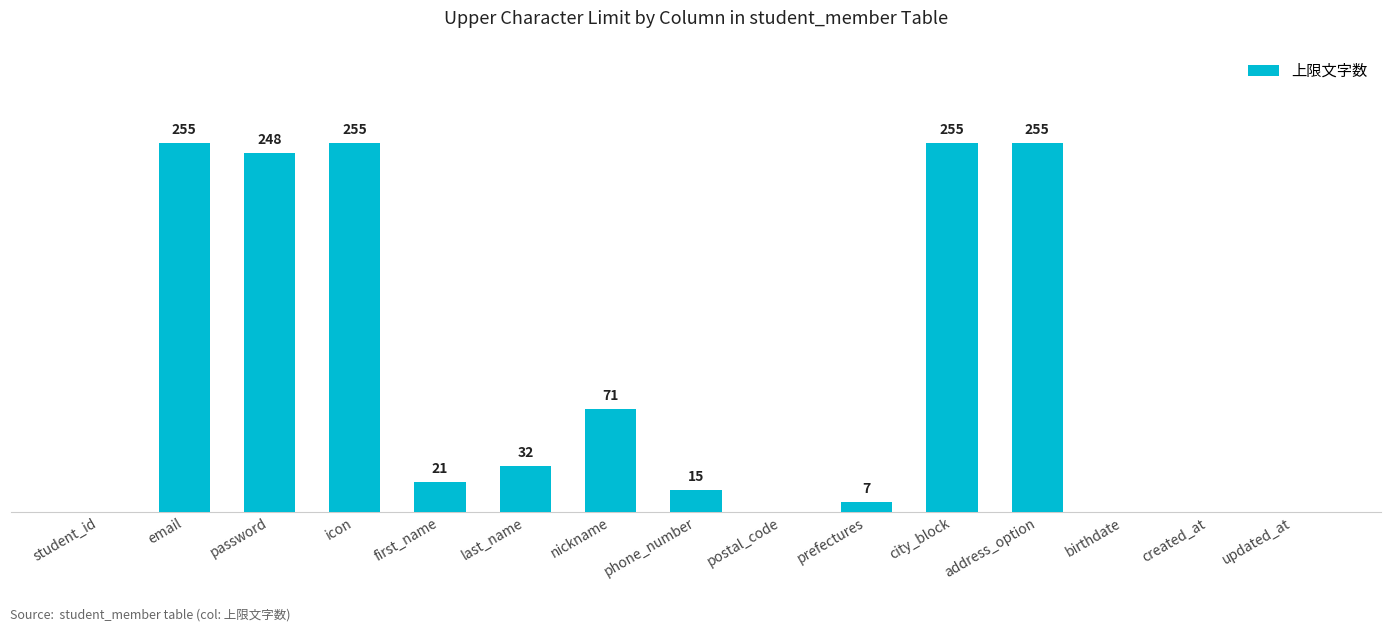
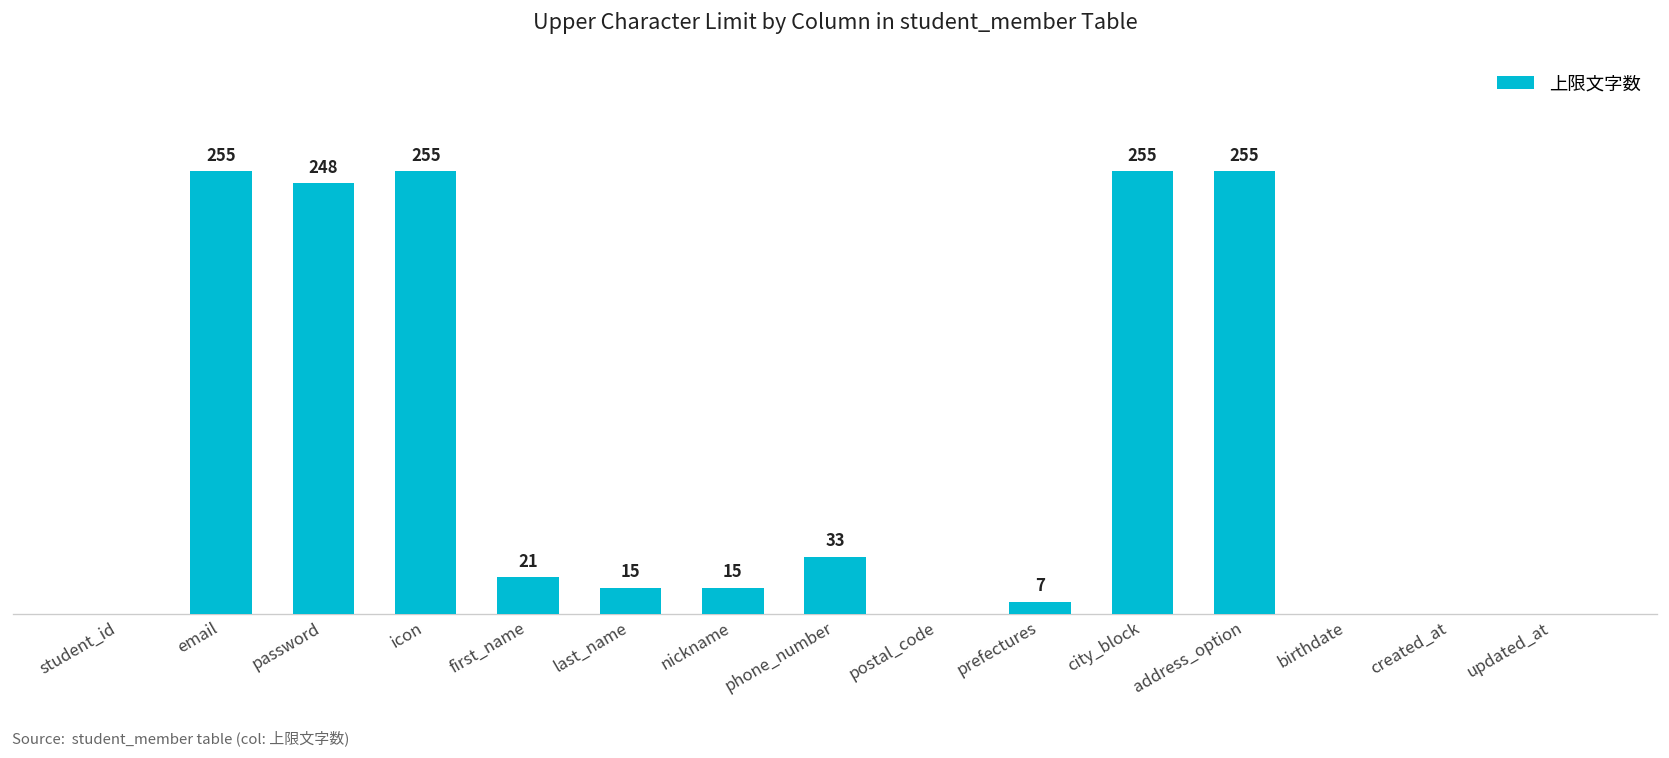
  {
    "email": 255,
    "password": 248,
    "icon": 255,
    "first_name": 21,
-   "last_name": 32,
-   "nickname": 71,
-   "phone_number": 15,
+   "last_name": 15,
+   "nickname": 15,
+   "phone_number": 33,
    "prefectures": 7,
    "city_block": 255,
    "address_option": 255
  }
